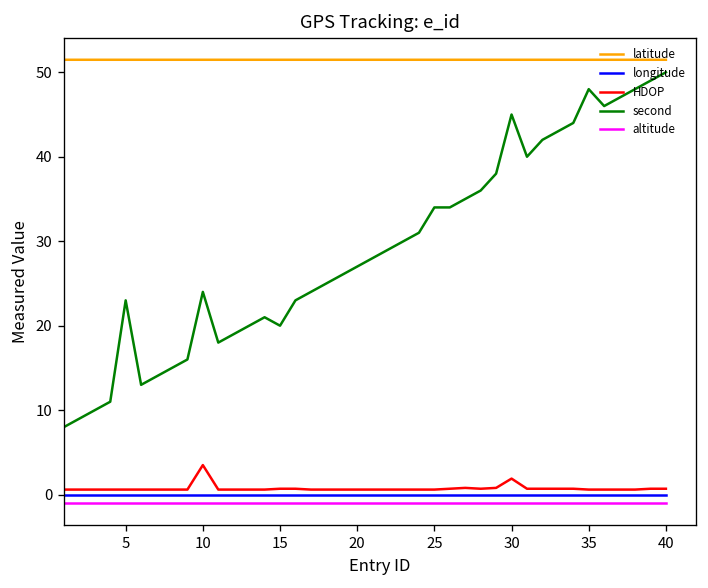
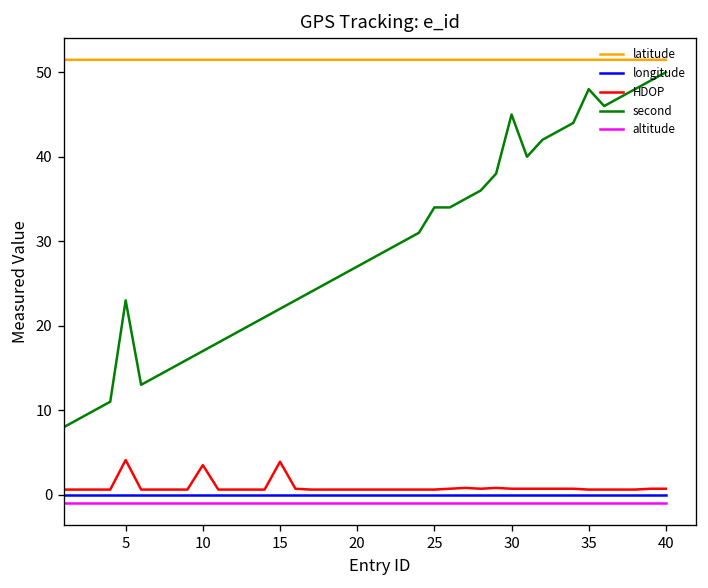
  {
    "latitude": {
      "5": 51,
      "10": 51,
      "15": 51,
      "20": 51,
      "25": 51,
      "30": 51,
      "35": 51,
      "40": 51
    },
    "longitude": {
      "5": 0,
      "10": 0,
      "15": 0,
      "20": 0,
      "25": 0,
      "30": 0,
      "35": 0,
      "40": 0
    },
    "HDOP": {
-     "5": 1,
+     "5": 4,
      "10": 4,
-     "15": 1,
+     "15": 4,
      "20": 1,
      "25": 1,
-     "30": 2,
+     "30": 1,
      "35": 1,
      "40": 1
    },
    "second": {
      "5": 23,
-     "10": 24,
-     "15": 20,
+     "10": 17,
+     "15": 22,
      "20": 27,
      "25": 34,
      "30": 45,
      "35": 48,
      "40": 50
    },
    "altitude": {
      "5": -1,
      "10": -1,
      "15": -1,
      "20": -1,
      "25": -1,
      "30": -1,
      "35": -1,
      "40": -1
    }
  }
